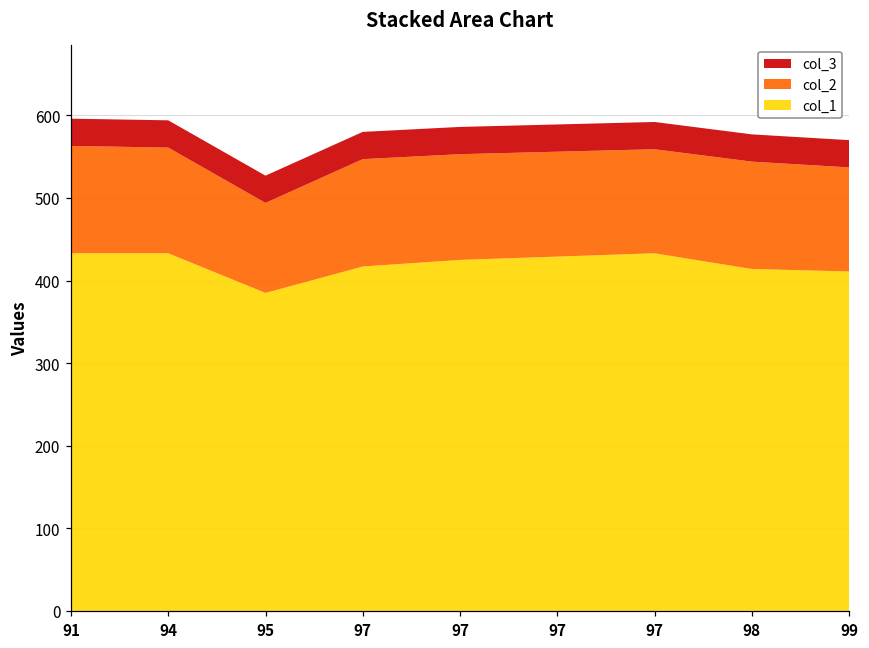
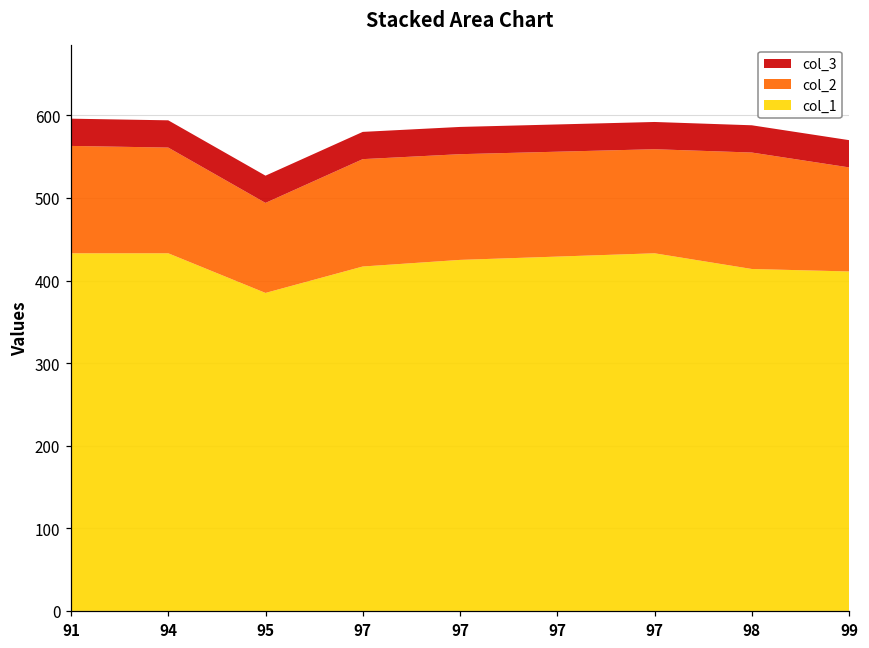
  {
    "col_1": {
      "91": 430,
      "94": 430,
      "95": 390,
      "98": 410,
      "99": 410
    },
    "col_2": {
      "91": 130,
      "94": 130,
      "95": 110,
-     "98": 130,
+     "98": 140,
      "99": 130
    },
    "col_3": {
      "91": 30,
      "94": 30,
      "95": 30,
      "98": 30,
      "99": 30
    }
  }
